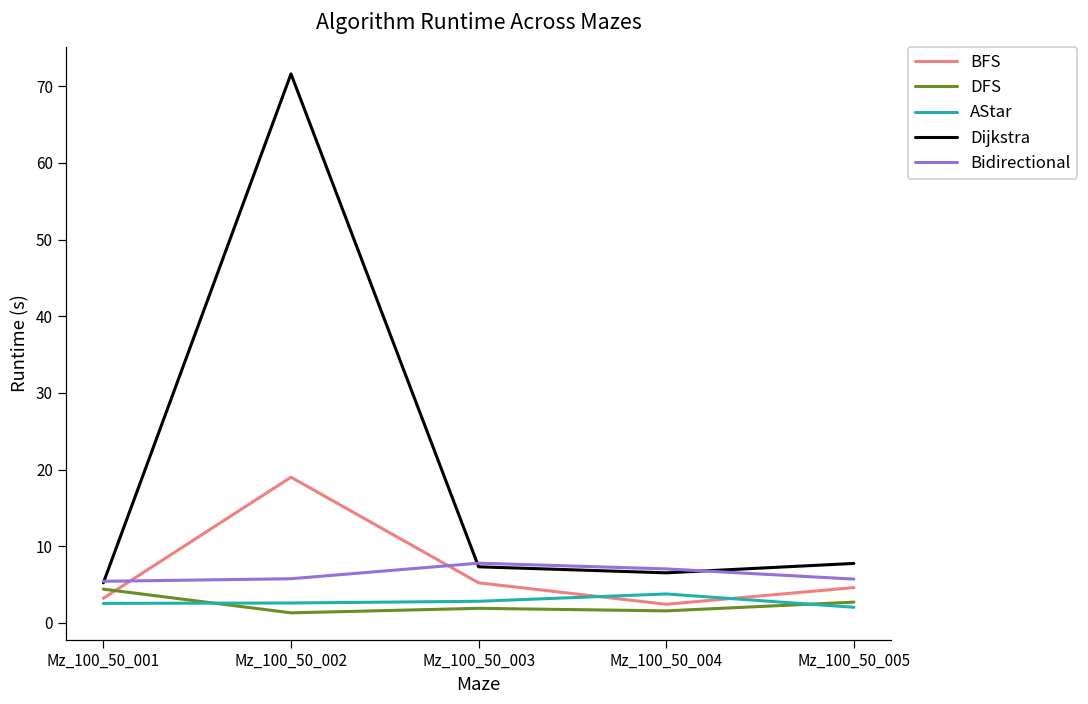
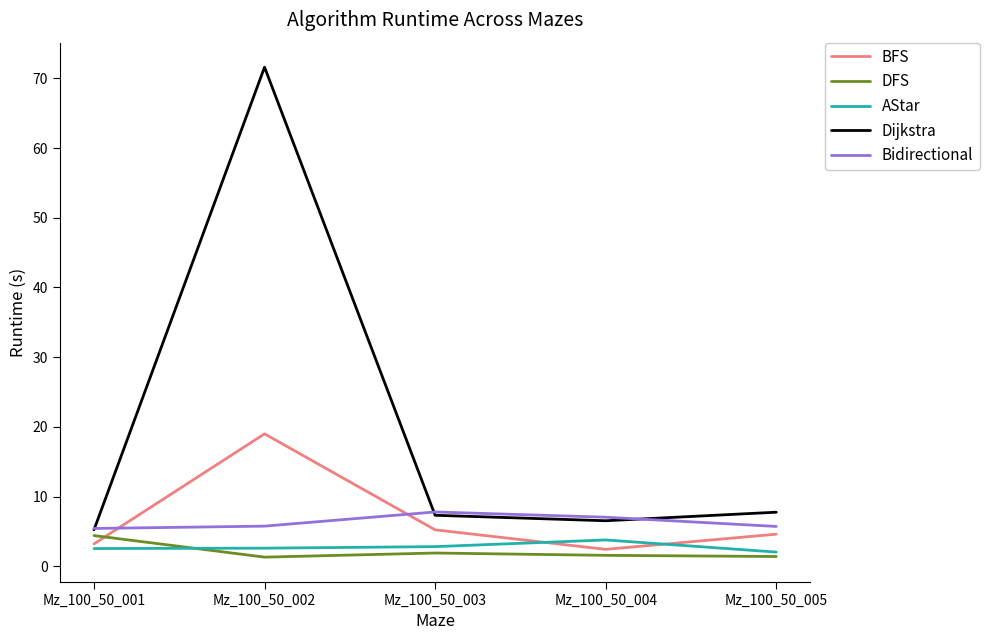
  {
    "BFS": {
      "Mz_100_50_001": 3,
      "Mz_100_50_002": 19,
      "Mz_100_50_003": 5,
      "Mz_100_50_004": 2,
      "Mz_100_50_005": 5
    },
    "DFS": {
      "Mz_100_50_001": 4,
      "Mz_100_50_002": 1,
      "Mz_100_50_003": 2,
      "Mz_100_50_004": 2,
-     "Mz_100_50_005": 3
+     "Mz_100_50_005": 1
    },
    "AStar": {
      "Mz_100_50_001": 3,
      "Mz_100_50_002": 3,
      "Mz_100_50_003": 3,
      "Mz_100_50_004": 4,
      "Mz_100_50_005": 2
    },
    "Dijkstra": {
      "Mz_100_50_002": 72,
      "Mz_100_50_003": 7,
      "Mz_100_50_004": 7,
      "Mz_100_50_005": 8
    },
    "Bidirectional": {
      "Mz_100_50_002": 6,
      "Mz_100_50_003": 8,
      "Mz_100_50_004": 7,
      "Mz_100_50_005": 6
    }
  }
